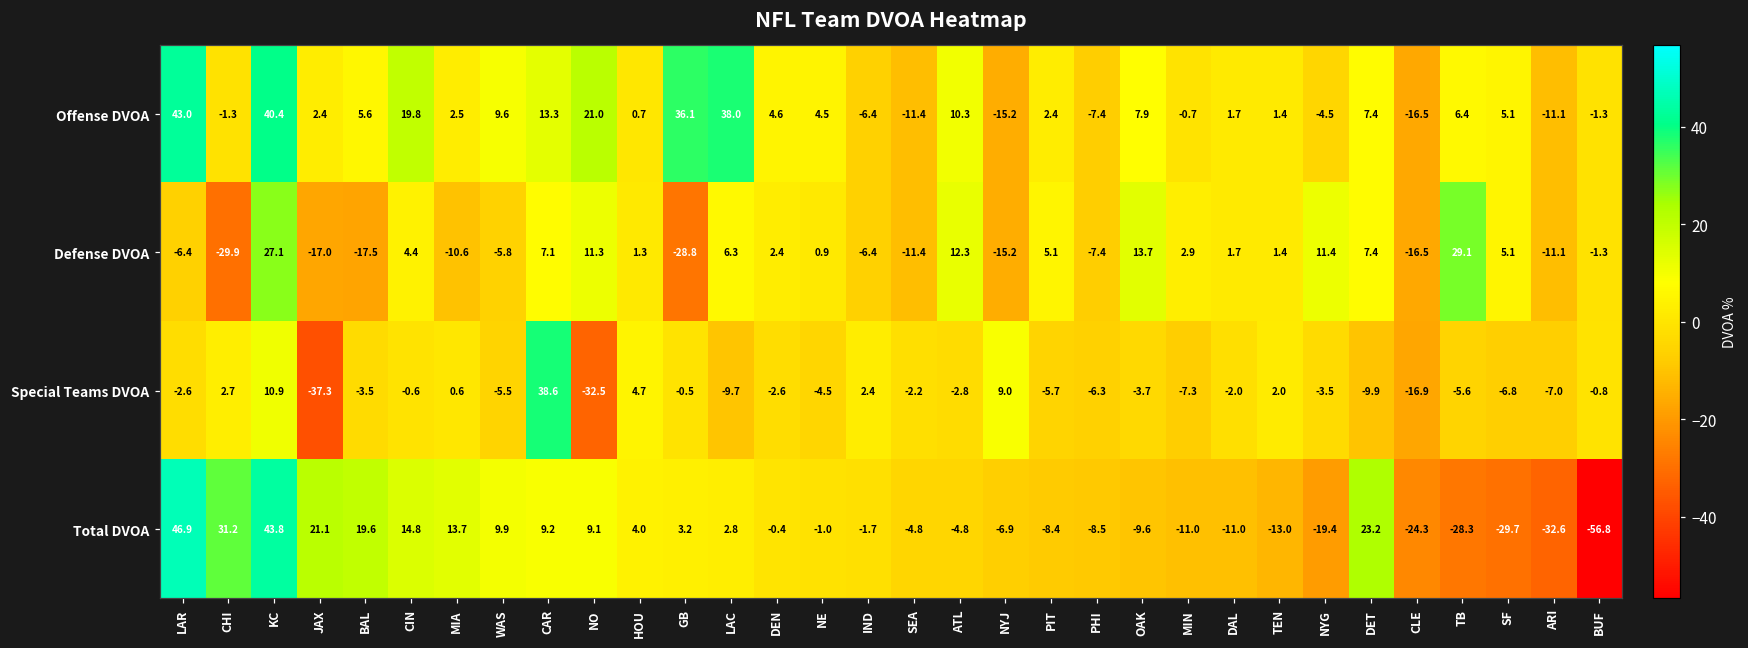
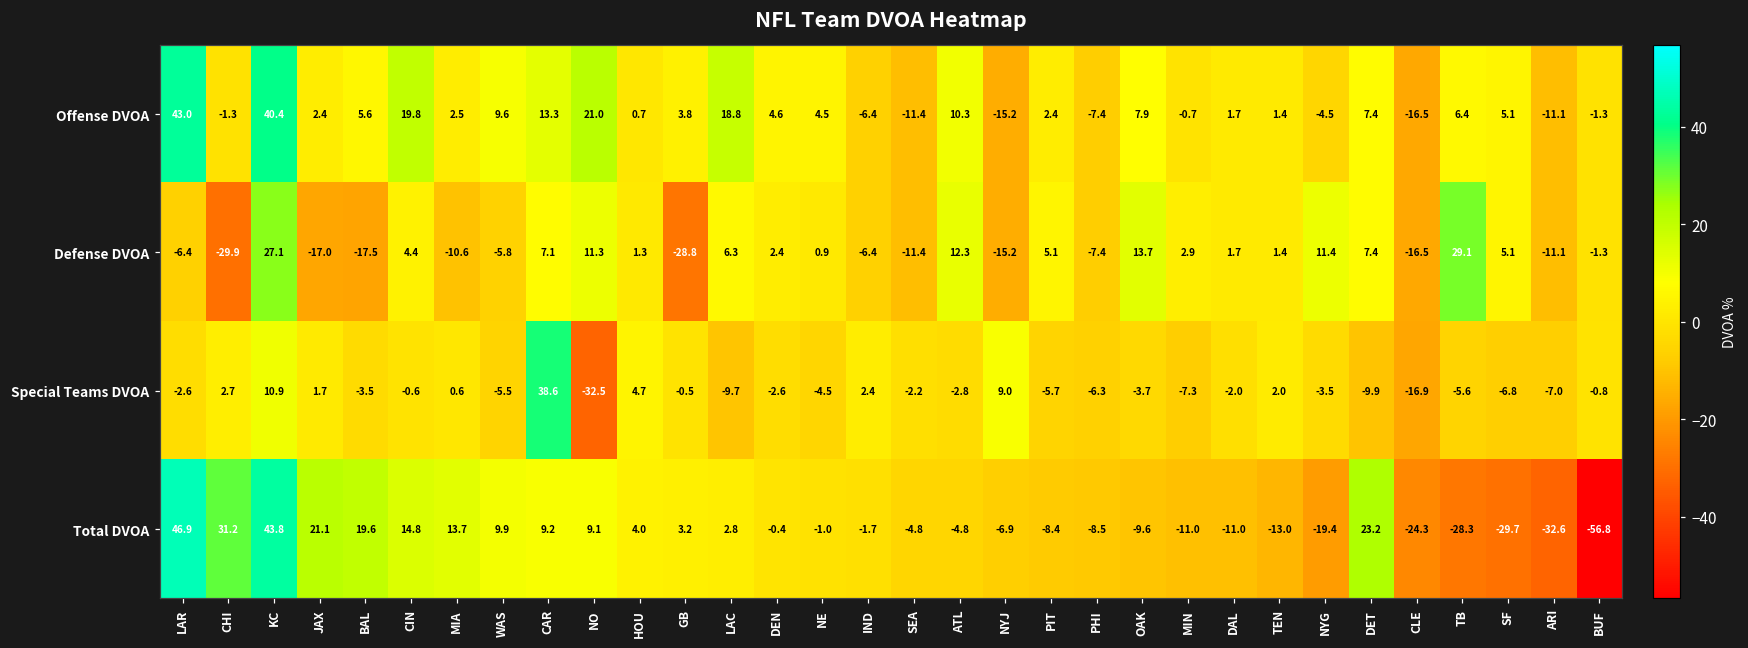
  {
    "Offense DVOA": {
      "LAR": 43.0,
      "CHI": -1.3,
      "KC": 40.4,
      "JAX": 2.4,
      "BAL": 5.6,
      "CIN": 19.8,
      "MIA": 2.5,
      "WAS": 9.6,
      "CAR": 13.3,
      "NO": 21.0,
      "HOU": 0.7,
-     "GB": 36.1,
-     "LAC": 38.0,
+     "GB": 3.8,
+     "LAC": 18.8,
      "DEN": 4.6,
      "NE": 4.5,
      "IND": -6.4,
      "SEA": -11.4,
      "ATL": 10.3,
      "NYJ": -15.2,
      "PIT": 2.4,
      "PHI": -7.4,
      "OAK": 7.9,
      "MIN": -0.7,
      "DAL": 1.7,
      "TEN": 1.4,
      "NYG": -4.5,
      "DET": 7.4,
      "CLE": -16.5,
      "TB": 6.4,
      "SF": 5.1,
      "ARI": -11.1,
      "BUF": -1.3
    },
    "Defense DVOA": {
      "LAR": -6.4,
      "CHI": -29.9,
      "KC": 27.1,
      "JAX": -17.0,
      "BAL": -17.5,
      "CIN": 4.4,
      "MIA": -10.6,
      "WAS": -5.8,
      "CAR": 7.1,
      "NO": 11.3,
      "HOU": 1.3,
      "GB": -28.8,
      "LAC": 6.3,
      "DEN": 2.4,
      "NE": 0.9,
      "IND": -6.4,
      "SEA": -11.4,
      "ATL": 12.3,
      "NYJ": -15.2,
      "PIT": 5.1,
      "PHI": -7.4,
      "OAK": 13.7,
      "MIN": 2.9,
      "DAL": 1.7,
      "TEN": 1.4,
      "NYG": 11.4,
      "DET": 7.4,
      "CLE": -16.5,
      "TB": 29.1,
      "SF": 5.1,
      "ARI": -11.1,
      "BUF": -1.3
    },
    "Special Teams DVOA": {
      "LAR": -2.6,
      "CHI": 2.7,
      "KC": 10.9,
-     "JAX": -37.3,
+     "JAX": 1.7,
      "BAL": -3.5,
      "CIN": -0.6,
      "MIA": 0.6,
      "WAS": -5.5,
      "CAR": 38.6,
      "NO": -32.5,
      "HOU": 4.7,
      "GB": -0.5,
      "LAC": -9.7,
      "DEN": -2.6,
      "NE": -4.5,
      "IND": 2.4,
      "SEA": -2.2,
      "ATL": -2.8,
      "NYJ": 9.0,
      "PIT": -5.7,
      "PHI": -6.3,
      "OAK": -3.7,
      "MIN": -7.3,
      "DAL": -2.0,
      "TEN": 2.0,
      "NYG": -3.5,
      "DET": -9.9,
      "CLE": -16.9,
      "TB": -5.6,
      "SF": -6.8,
      "ARI": -7.0,
      "BUF": -0.8
    },
    "Total DVOA": {
      "LAR": 46.9,
      "CHI": 31.2,
      "KC": 43.8,
      "JAX": 21.1,
      "BAL": 19.6,
      "CIN": 14.8,
      "MIA": 13.7,
      "WAS": 9.9,
      "CAR": 9.2,
      "NO": 9.1,
      "HOU": 4.0,
      "GB": 3.2,
      "LAC": 2.8,
      "DEN": -0.4,
      "NE": -1.0,
      "IND": -1.7,
      "SEA": -4.8,
      "ATL": -4.8,
      "NYJ": -6.9,
      "PIT": -8.4,
      "PHI": -8.5,
      "OAK": -9.6,
      "MIN": -11.0,
      "DAL": -11.0,
      "TEN": -13.0,
      "NYG": -19.4,
      "DET": 23.2,
      "CLE": -24.3,
      "TB": -28.3,
      "SF": -29.7,
      "ARI": -32.6,
      "BUF": -56.8
    }
  }
